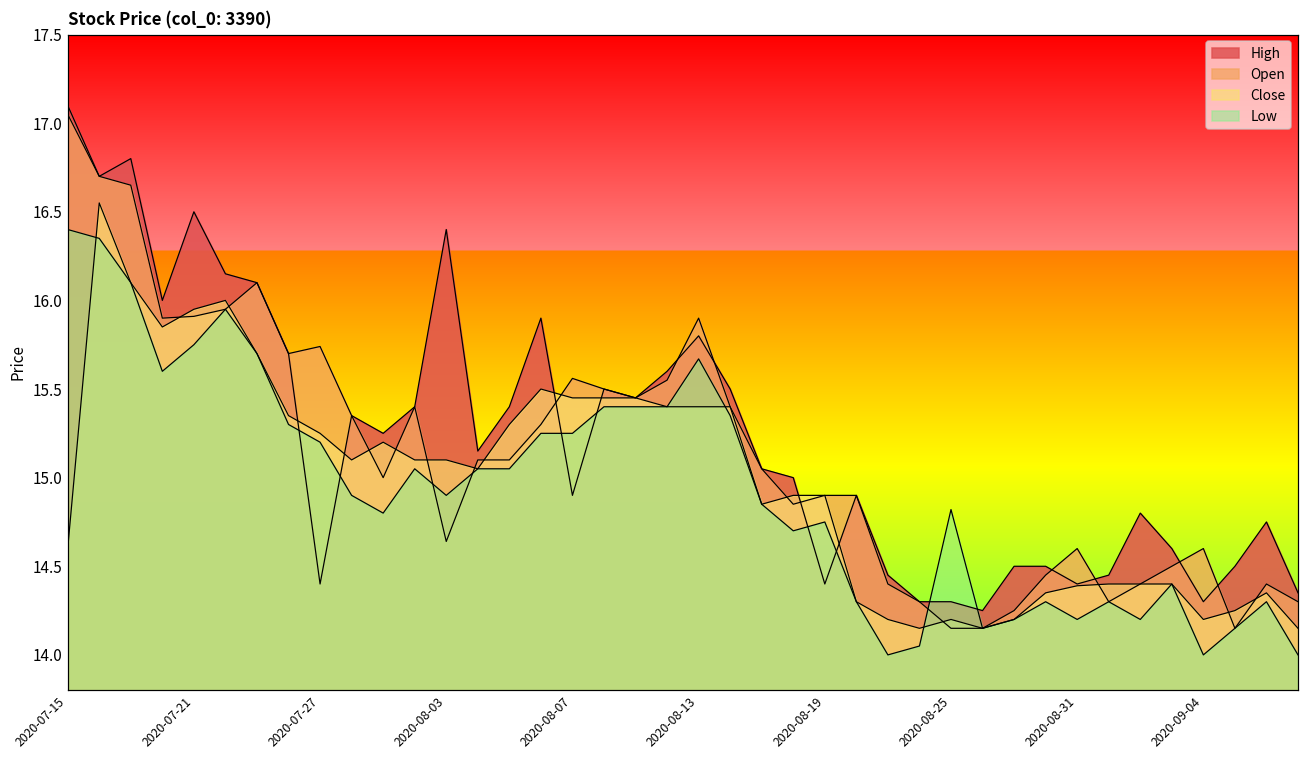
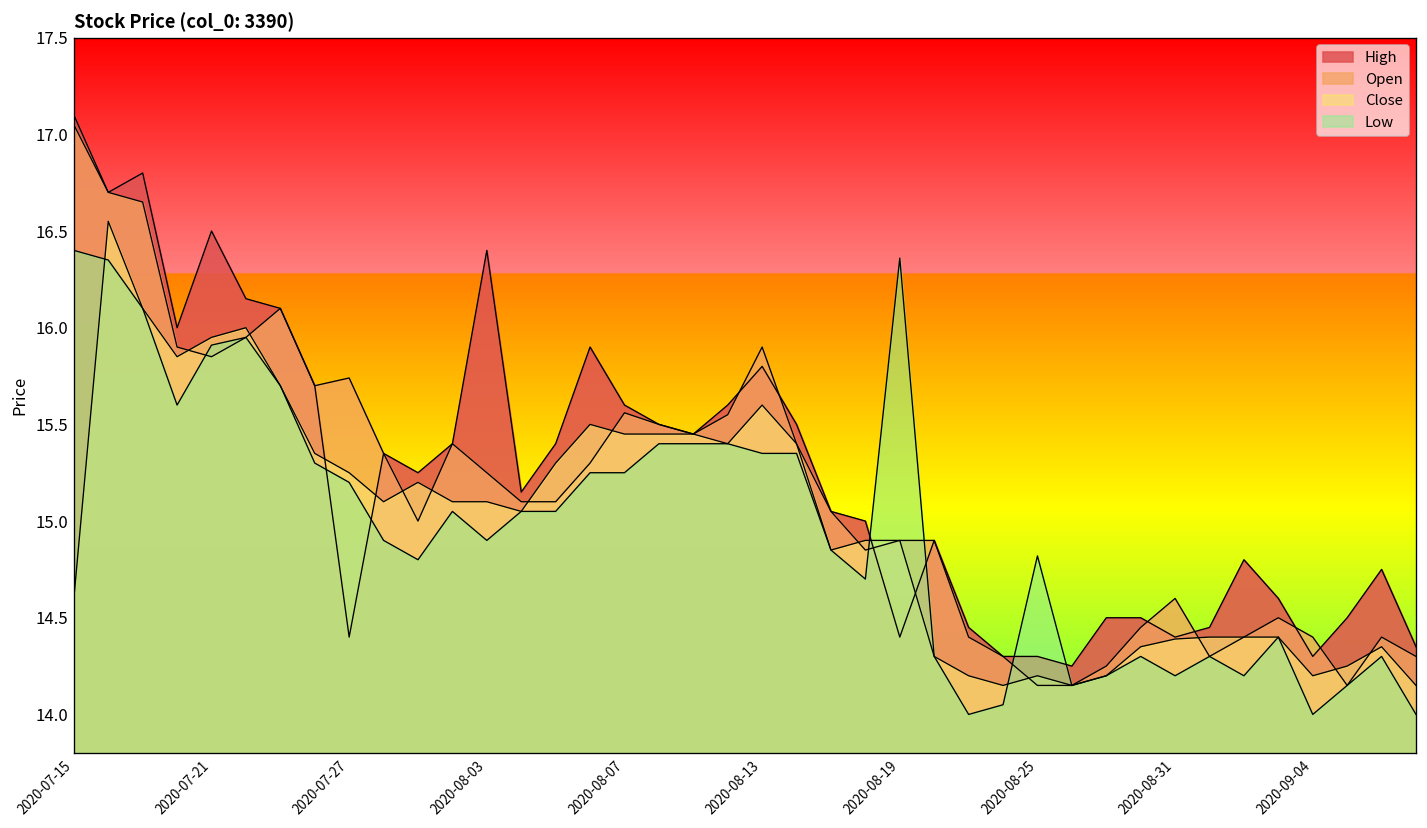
  {
    "High": {
      "2020-07-15": 17.1,
      "2020-07-21": 16.5,
      "2020-07-27": 14.4,
      "2020-08-03": 16.4,
-     "2020-08-07": 14.9,
+     "2020-08-07": 15.6,
      "2020-08-13": 15.8,
      "2020-08-19": 14.4,
      "2020-08-25": 14.3,
      "2020-09-04": 14.3
    },
    "Open": {
      "2020-07-15": 17.05,
-     "2020-07-21": 15.91,
+     "2020-07-21": 15.85,
      "2020-07-27": 15.74,
-     "2020-08-03": 14.64,
+     "2020-08-03": 15.25,
      "2020-08-07": 15.56,
      "2020-08-13": 15.90,
      "2020-08-25": 14.15,
      "2020-08-31": 14.60,
-     "2020-09-04": 14.6
+     "2020-09-04": 14.4
    },
    "Close": {
      "2020-07-15": 14.6,
      "2020-07-21": 15.95,
      "2020-07-27": 15.25,
      "2020-08-03": 15.1,
      "2020-08-07": 15.45,
-     "2020-08-13": 15.4,
+     "2020-08-13": 15.6,
      "2020-08-25": 14.2,
      "2020-09-04": 14.2
    },
    "Low": {
      "2020-07-15": 16.40,
-     "2020-07-21": 15.75,
+     "2020-07-21": 15.91,
      "2020-07-27": 15.20,
      "2020-08-03": 14.90,
      "2020-08-07": 15.25,
-     "2020-08-13": 15.67,
-     "2020-08-19": 14.75,
+     "2020-08-13": 15.35,
+     "2020-08-19": 16.36,
      "2020-08-25": 14.82,
      "2020-08-31": 14.20,
      "2020-09-04": 14.00
    }
  }
